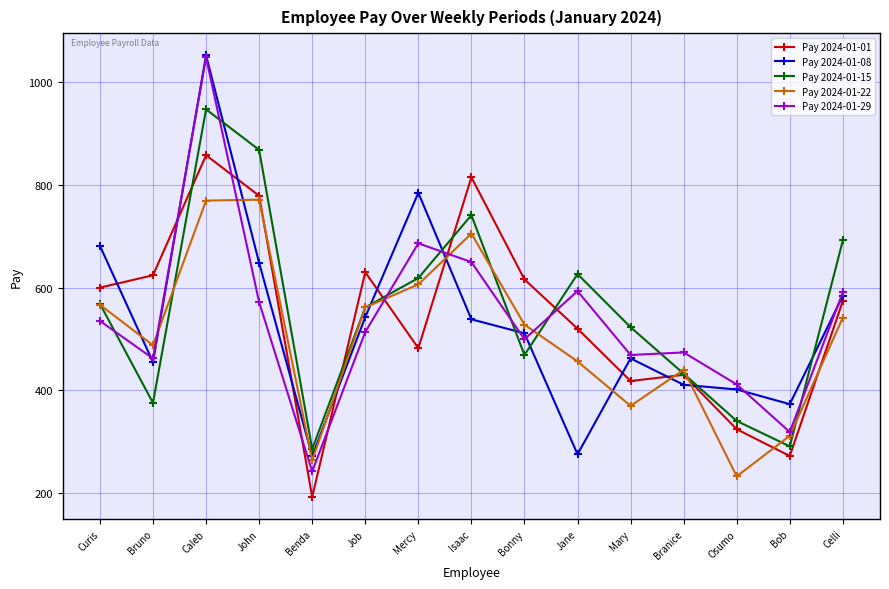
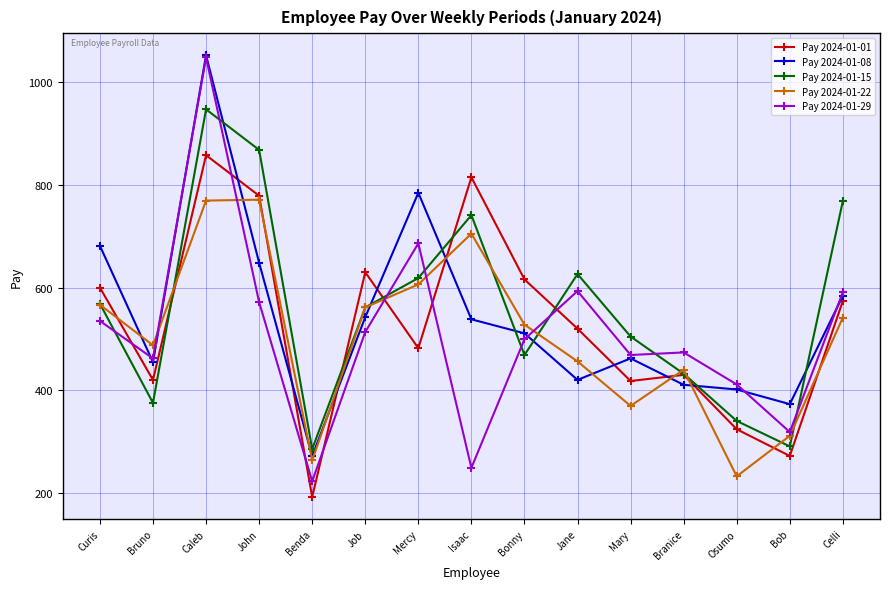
  {
    "Pay 2024-01-01": {
      "Curis": 600,
-     "Bruno": 620,
+     "Bruno": 420,
      "Caleb": 860,
      "John": 780,
      "Benda": 190,
      "Job": 630,
      "Mercy": 480,
      "Isaac": 820,
      "Bonny": 620,
      "Jane": 520,
      "Mary": 420,
      "Osumo": 320,
      "Bob": 270,
      "Celli": 570
    },
    "Pay 2024-01-08": {
      "Curis": 680,
      "Bruno": 450,
      "John": 650,
      "Benda": 270,
      "Job": 540,
      "Mercy": 780,
      "Isaac": 540,
      "Bonny": 510,
-     "Jane": 280,
+     "Jane": 420,
      "Mary": 460,
      "Branice": 410,
      "Osumo": 400,
      "Bob": 370,
      "Celli": 580
    },
    "Pay 2024-01-15": {
      "Bruno": 380,
      "Caleb": 950,
      "John": 870,
      "Benda": 290,
      "Mercy": 620,
      "Isaac": 740,
      "Bonny": 470,
      "Jane": 630,
-     "Mary": 520,
+     "Mary": 500,
      "Osumo": 340,
      "Bob": 290,
-     "Celli": 690
+     "Celli": 770
    },
    "Pay 2024-01-22": {
      "Bruno": 490,
      "Caleb": 770,
      "John": 770,
      "Benda": 260,
      "Mercy": 610,
      "Isaac": 710,
      "Bonny": 530,
      "Jane": 460,
      "Mary": 370,
      "Branice": 440,
      "Osumo": 230,
      "Bob": 310,
      "Celli": 540
    },
    "Pay 2024-01-29": {
      "Curis": 540,
      "Bruno": 460,
      "John": 570,
-     "Benda": 240,
+     "Benda": 220,
      "Job": 510,
      "Mercy": 690,
-     "Isaac": 650,
+     "Isaac": 250,
      "Bonny": 500,
      "Jane": 590,
      "Mary": 470,
      "Branice": 470,
      "Osumo": 410,
      "Bob": 320,
      "Celli": 590
    }
  }
